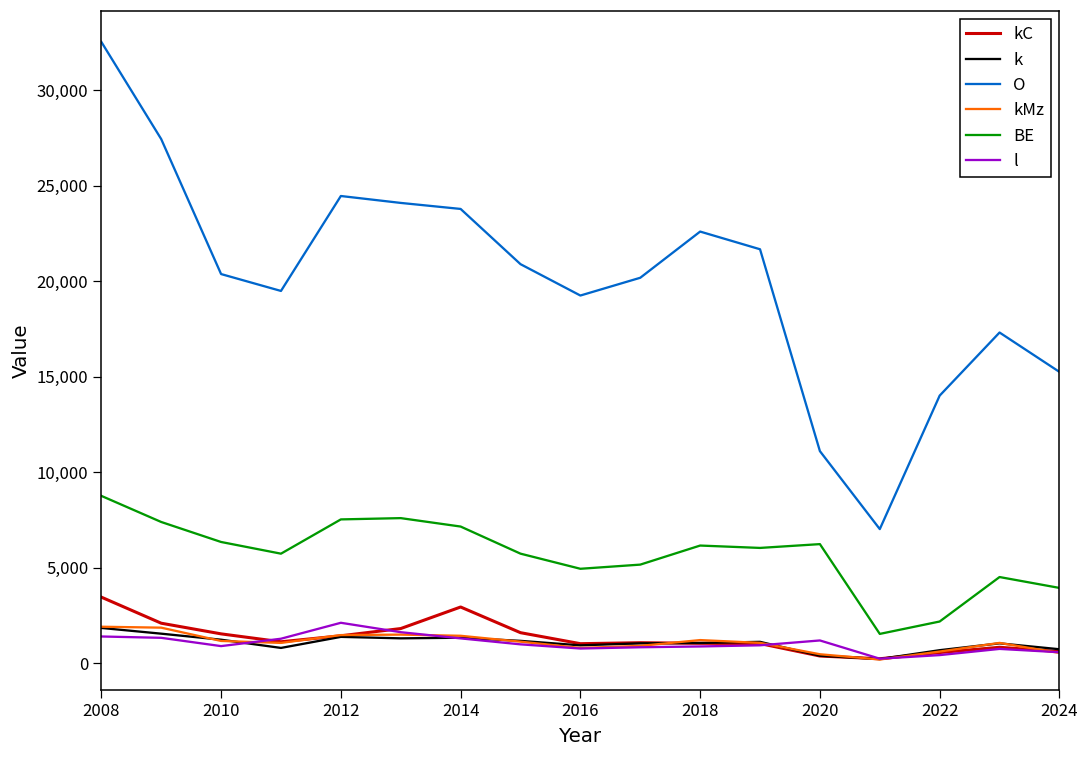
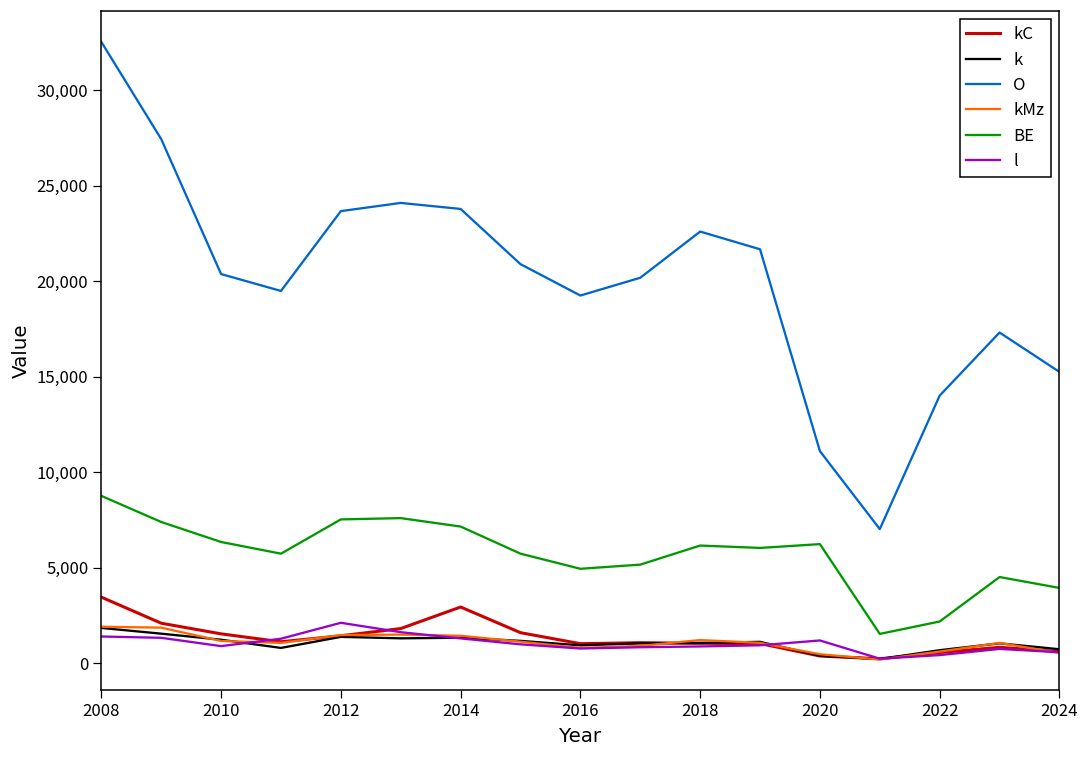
  {
    "kC": {
      "2008": "3,500",
      "2010": "1,500",
      "2014": "2,900"
    },
    "O": {
      "2008": "32,500",
      "2010": "20,400",
-     "2012": "24,500",
+     "2012": "23,700",
      "2014": "23,800",
      "2016": "19,200",
      "2018": "22,600",
      "2020": "11,100",
      "2022": "14,000",
      "2024": "15,200"
    },
    "kMz": {
      "2018": "1,200"
    },
    "BE": {
      "2008": "8,800",
      "2010": "6,300",
      "2012": "7,500",
      "2014": "7,200",
      "2016": "4,900",
      "2018": "6,200",
      "2020": "6,200",
      "2022": "2,200",
      "2024": "3,900"
    },
    "l": {
      "2008": "1,400",
      "2010": "900",
      "2012": "2,100",
      "2018": "900",
      "2020": "1,200"
    }
  }
